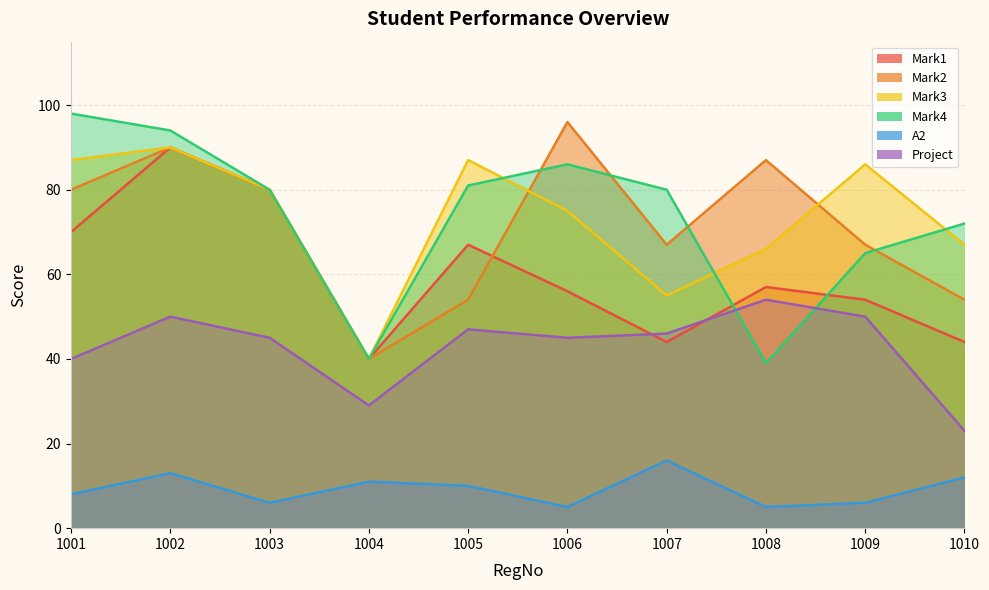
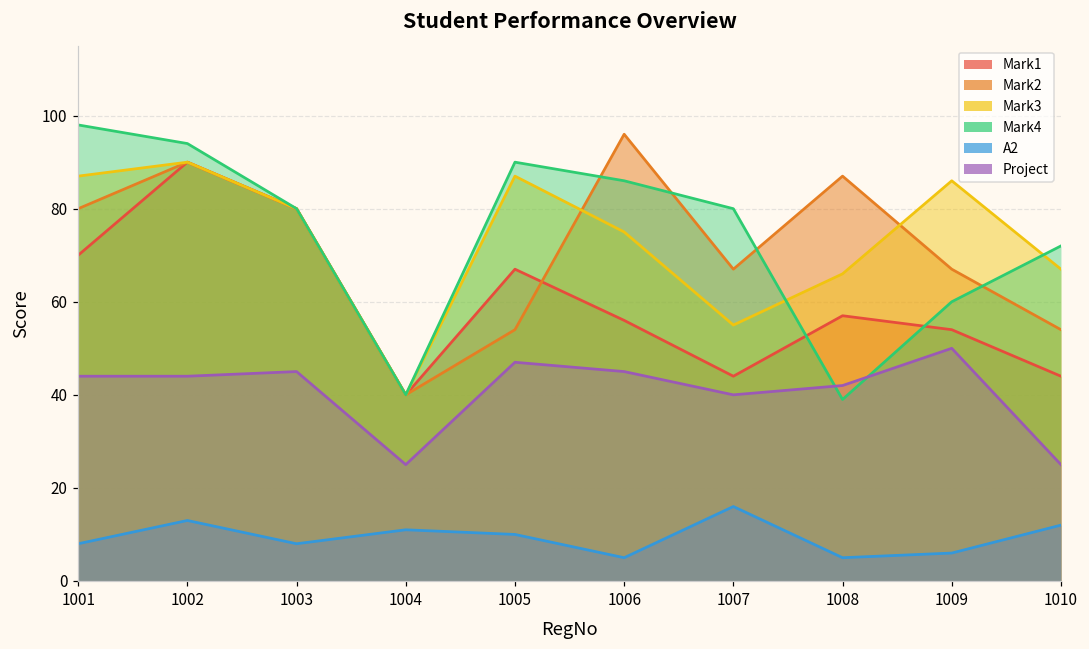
  {
    "Mark4": {
      "1001": 98,
      "1002": 94,
-     "1005": 81,
+     "1005": 90,
      "1006": 86,
      "1007": 80,
      "1008": 39,
-     "1009": 65,
+     "1009": 60,
      "1010": 72
    },
    "A2": {
      "1001": 8,
      "1002": 13,
-     "1003": 6,
+     "1003": 8,
      "1004": 11,
      "1005": 10,
      "1006": 5,
      "1007": 16,
      "1008": 5,
      "1009": 6,
      "1010": 12
    },
    "Project": {
-     "1001": 40,
-     "1002": 50,
+     "1001": 44,
+     "1002": 44,
      "1003": 45,
-     "1004": 29,
+     "1004": 25,
      "1005": 47,
      "1006": 45,
-     "1007": 46,
-     "1008": 54,
+     "1007": 40,
+     "1008": 42,
      "1009": 50,
-     "1010": 23
+     "1010": 25
    }
  }
